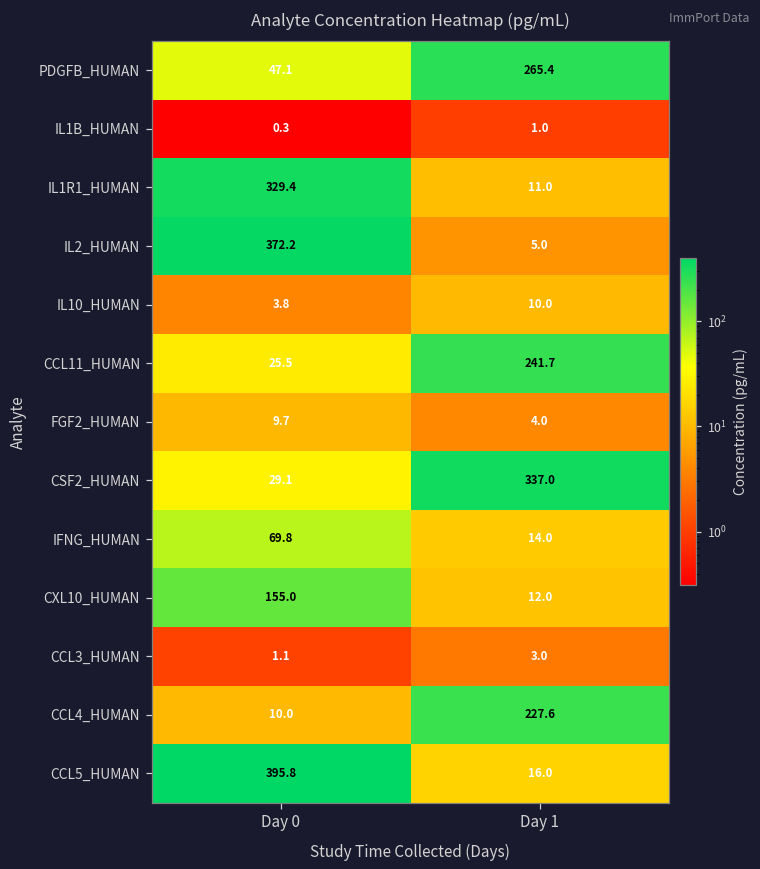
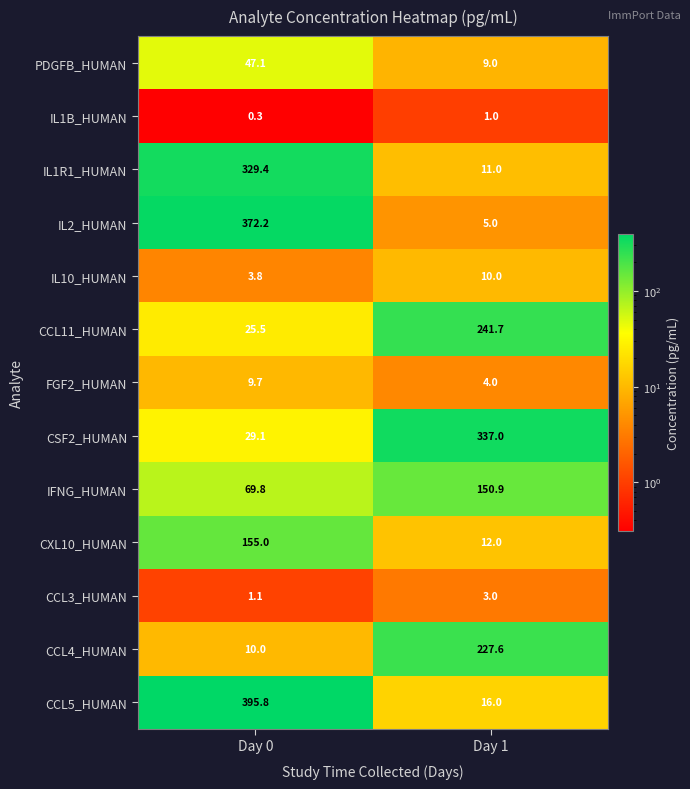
  {
    "PDGFB_HUMAN": {
      "Day 0": 47.1,
-     "Day 1": 265.4
+     "Day 1": 9.0
    },
    "IL1B_HUMAN": {
      "Day 0": 0.3,
      "Day 1": 1.0
    },
    "IL1R1_HUMAN": {
      "Day 0": 329.4,
      "Day 1": 11.0
    },
    "IL2_HUMAN": {
      "Day 0": 372.2,
      "Day 1": 5.0
    },
    "IL10_HUMAN": {
      "Day 0": 3.8,
      "Day 1": 10.0
    },
    "CCL11_HUMAN": {
      "Day 0": 25.5,
      "Day 1": 241.7
    },
    "FGF2_HUMAN": {
      "Day 0": 9.7,
      "Day 1": 4.0
    },
    "CSF2_HUMAN": {
      "Day 0": 29.1,
      "Day 1": 337.0
    },
    "IFNG_HUMAN": {
      "Day 0": 69.8,
-     "Day 1": 14.0
+     "Day 1": 150.9
    },
    "CXL10_HUMAN": {
      "Day 0": 155.0,
      "Day 1": 12.0
    },
    "CCL3_HUMAN": {
      "Day 0": 1.1,
      "Day 1": 3.0
    },
    "CCL4_HUMAN": {
      "Day 0": 10.0,
      "Day 1": 227.6
    },
    "CCL5_HUMAN": {
      "Day 0": 395.8,
      "Day 1": 16.0
    }
  }
